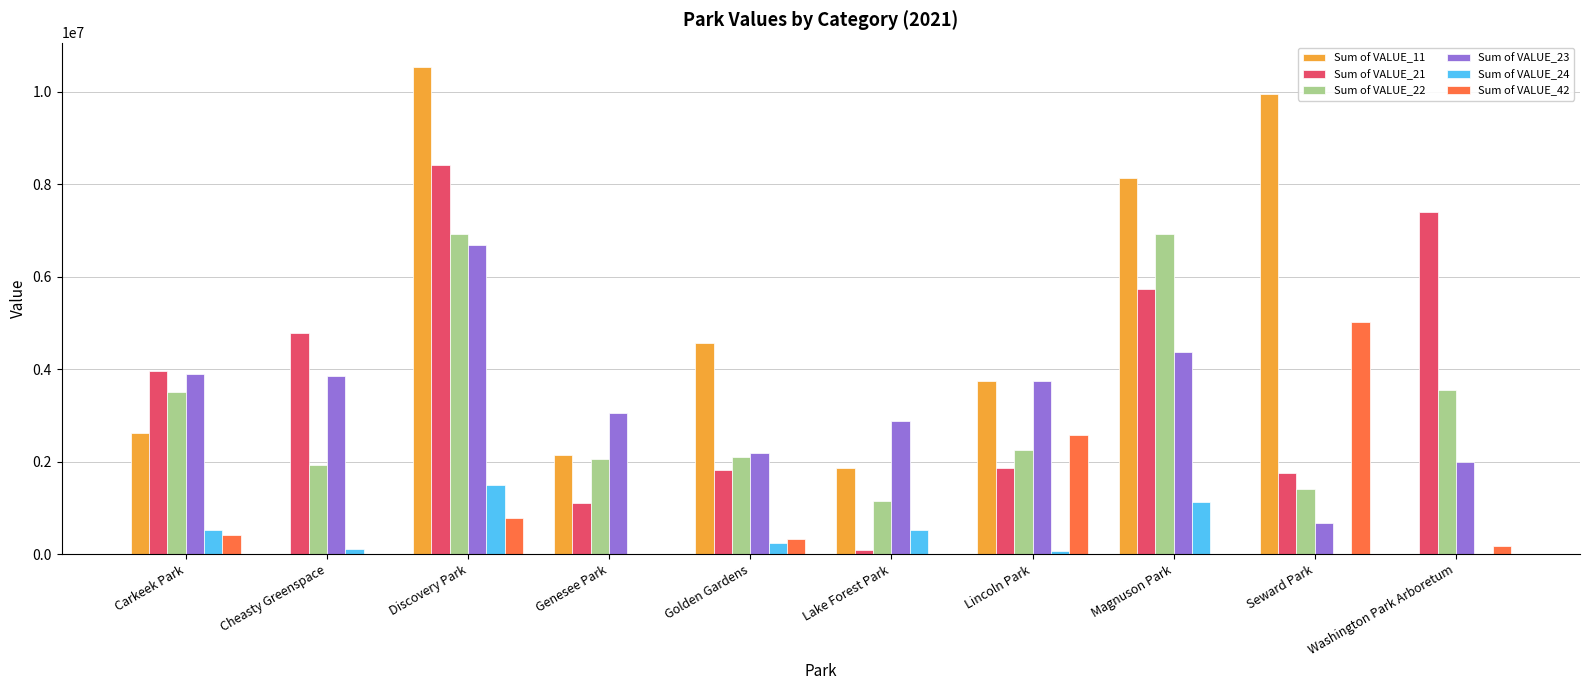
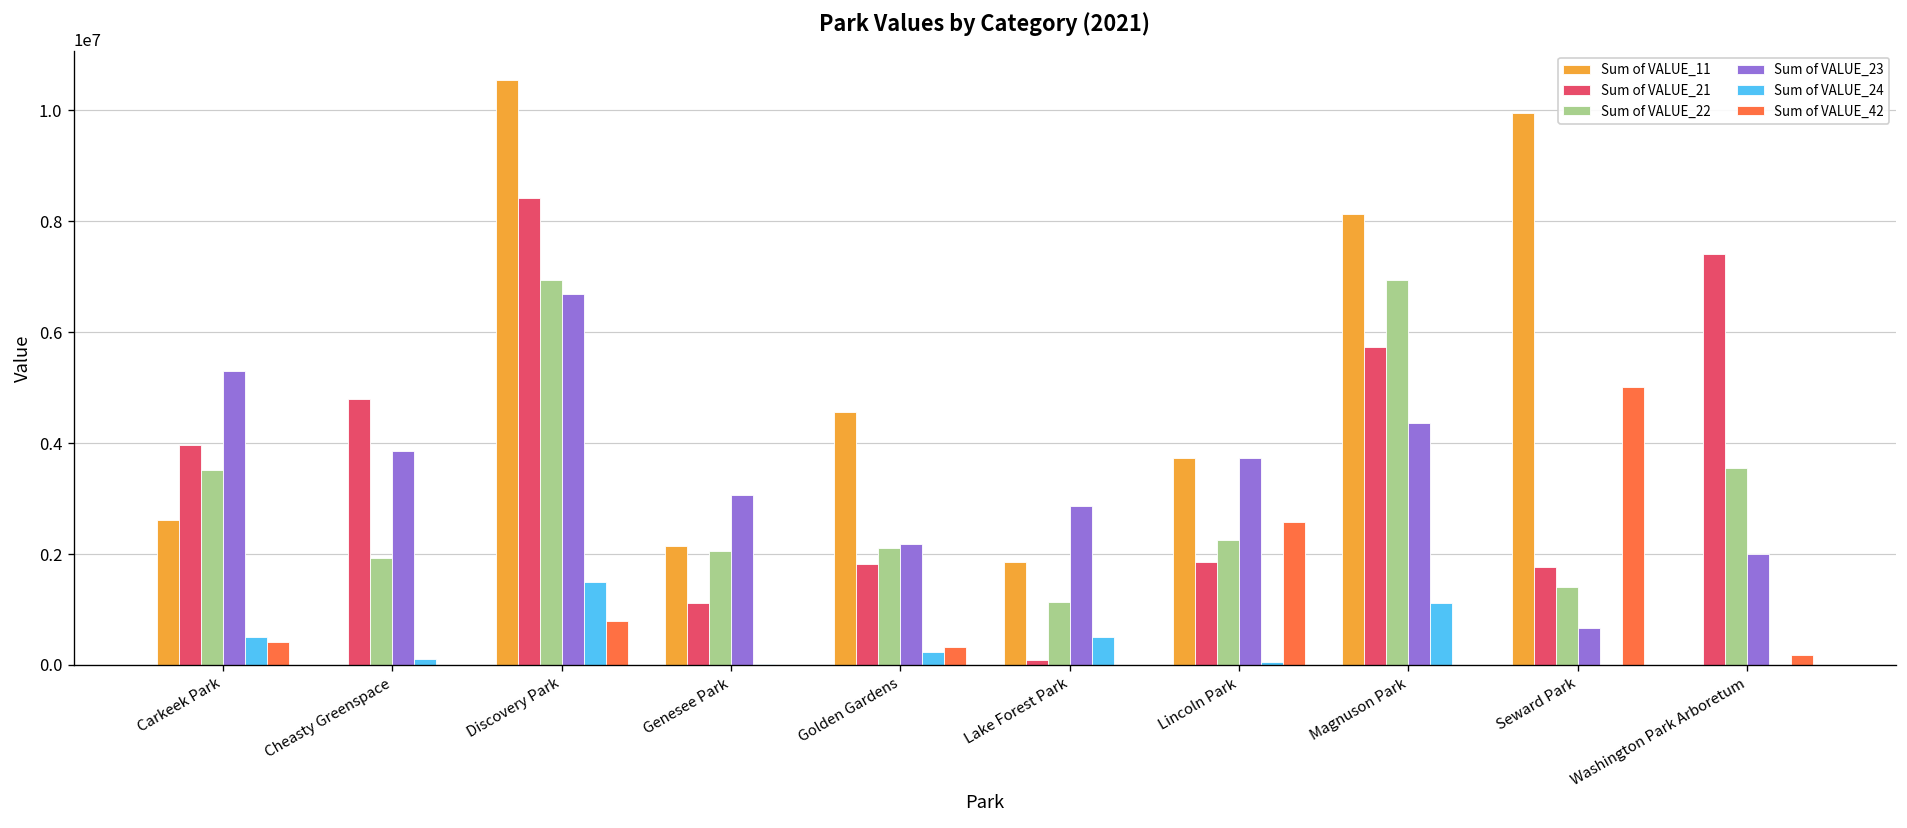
  {
    "Sum of VALUE_22": {
      "Carkeek Park": 3500000,
      "Cheasty Greenspace": 1900000,
      "Discovery Park": 6900000,
      "Genesee Park": 2100000,
      "Golden Gardens": 2100000,
      "Lake Forest Park": 1100000,
      "Lincoln Park": 2300000,
      "Magnuson Park": 6900000,
      "Seward Park": 1400000,
      "Washington Park Arboretum": 3500000
    },
    "Sum of VALUE_23": {
-     "Carkeek Park": 3900000,
+     "Carkeek Park": 5300000,
      "Cheasty Greenspace": 3900000,
      "Discovery Park": 6700000,
      "Genesee Park": 3100000,
      "Golden Gardens": 2200000,
      "Lake Forest Park": 2900000,
      "Lincoln Park": 3700000,
      "Magnuson Park": 4400000,
      "Seward Park": 700000,
      "Washington Park Arboretum": 2000000
    },
    "Sum of VALUE_24": {
      "Carkeek Park": 500000,
      "Cheasty Greenspace": 100000,
      "Discovery Park": 1500000,
      "Golden Gardens": 200000,
      "Lake Forest Park": 500000,
      "Lincoln Park": 100000,
      "Magnuson Park": 1100000,
      "Seward Park": 0,
      "Washington Park Arboretum": 0
    }
  }
